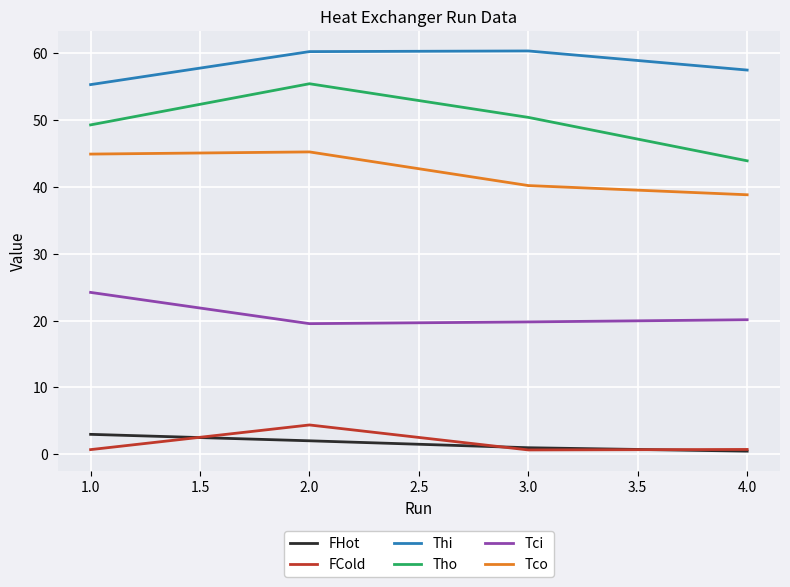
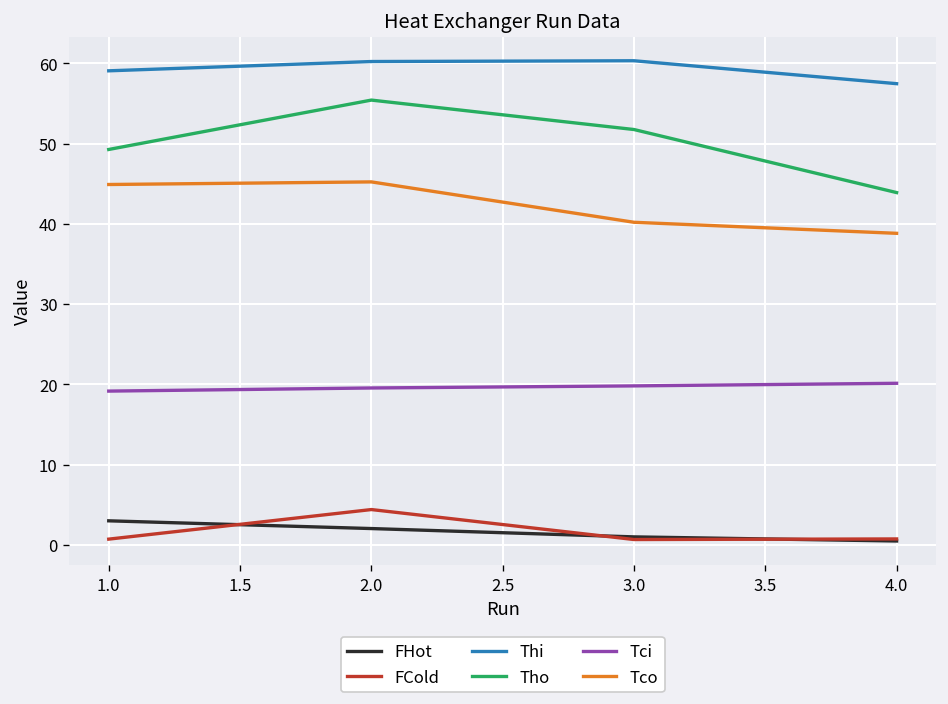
  {
    "FHot": {
      "1.0": 3,
      "2.0": 2
    },
    "FCold": {
      "1.0": 1,
      "2.0": 4
    },
    "Thi": {
-     "1.0": 55,
+     "1.0": 59,
      "2.0": 60,
      "3.0": 60,
      "4.0": 57
    },
    "Tho": {
      "1.0": 49,
      "2.0": 55,
-     "3.0": 50,
+     "3.0": 52,
      "4.0": 44
    },
    "Tci": {
-     "1.0": 24,
+     "1.0": 19,
      "2.0": 20,
      "3.0": 20,
      "4.0": 20
    },
    "Tco": {
      "1.0": 45,
      "2.0": 45,
      "3.0": 40,
      "4.0": 39
    }
  }
